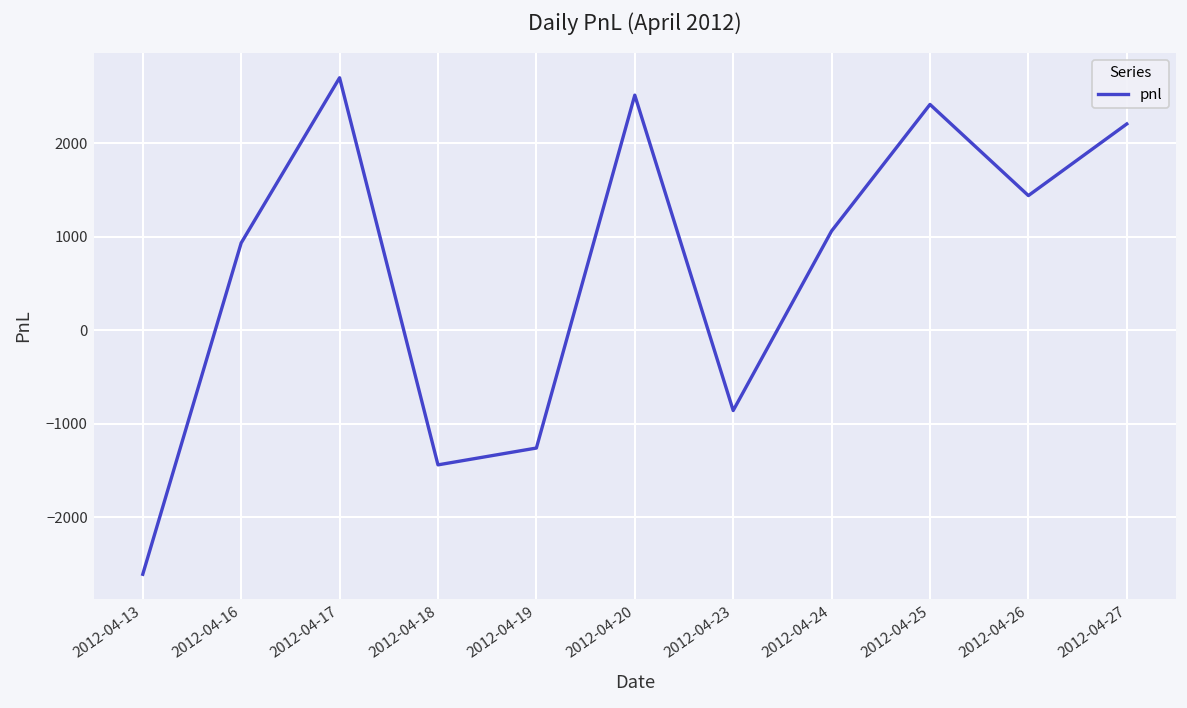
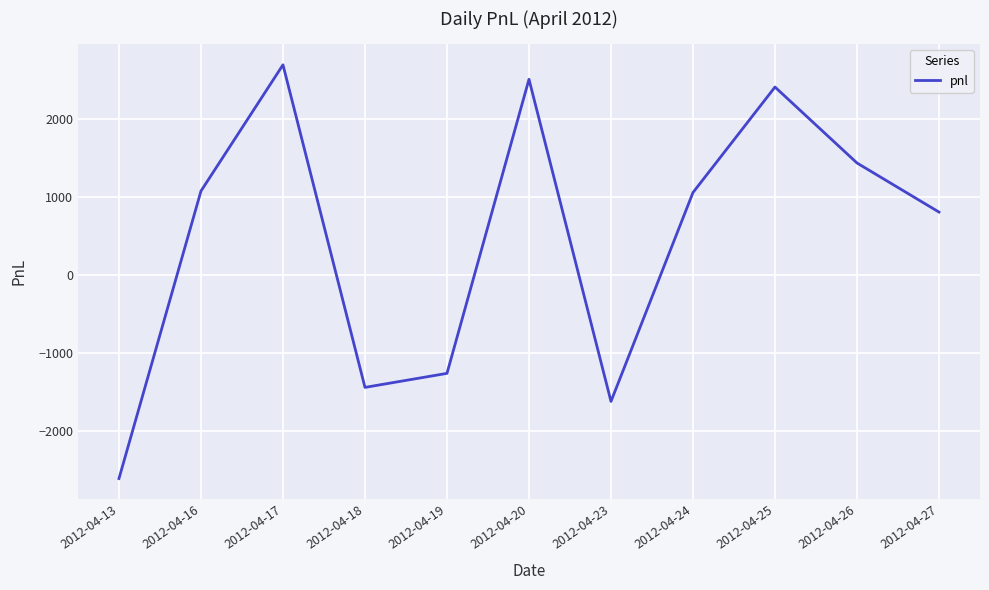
  {
    "2012-04-13": -2600,
-   "2012-04-16": 900,
+   "2012-04-16": 1100,
    "2012-04-17": 2700,
    "2012-04-18": -1400,
    "2012-04-19": -1300,
    "2012-04-20": 2500,
-   "2012-04-23": -900,
+   "2012-04-23": -1600,
    "2012-04-24": 1100,
    "2012-04-25": 2400,
    "2012-04-26": 1400,
-   "2012-04-27": 2200
+   "2012-04-27": 800
  }
